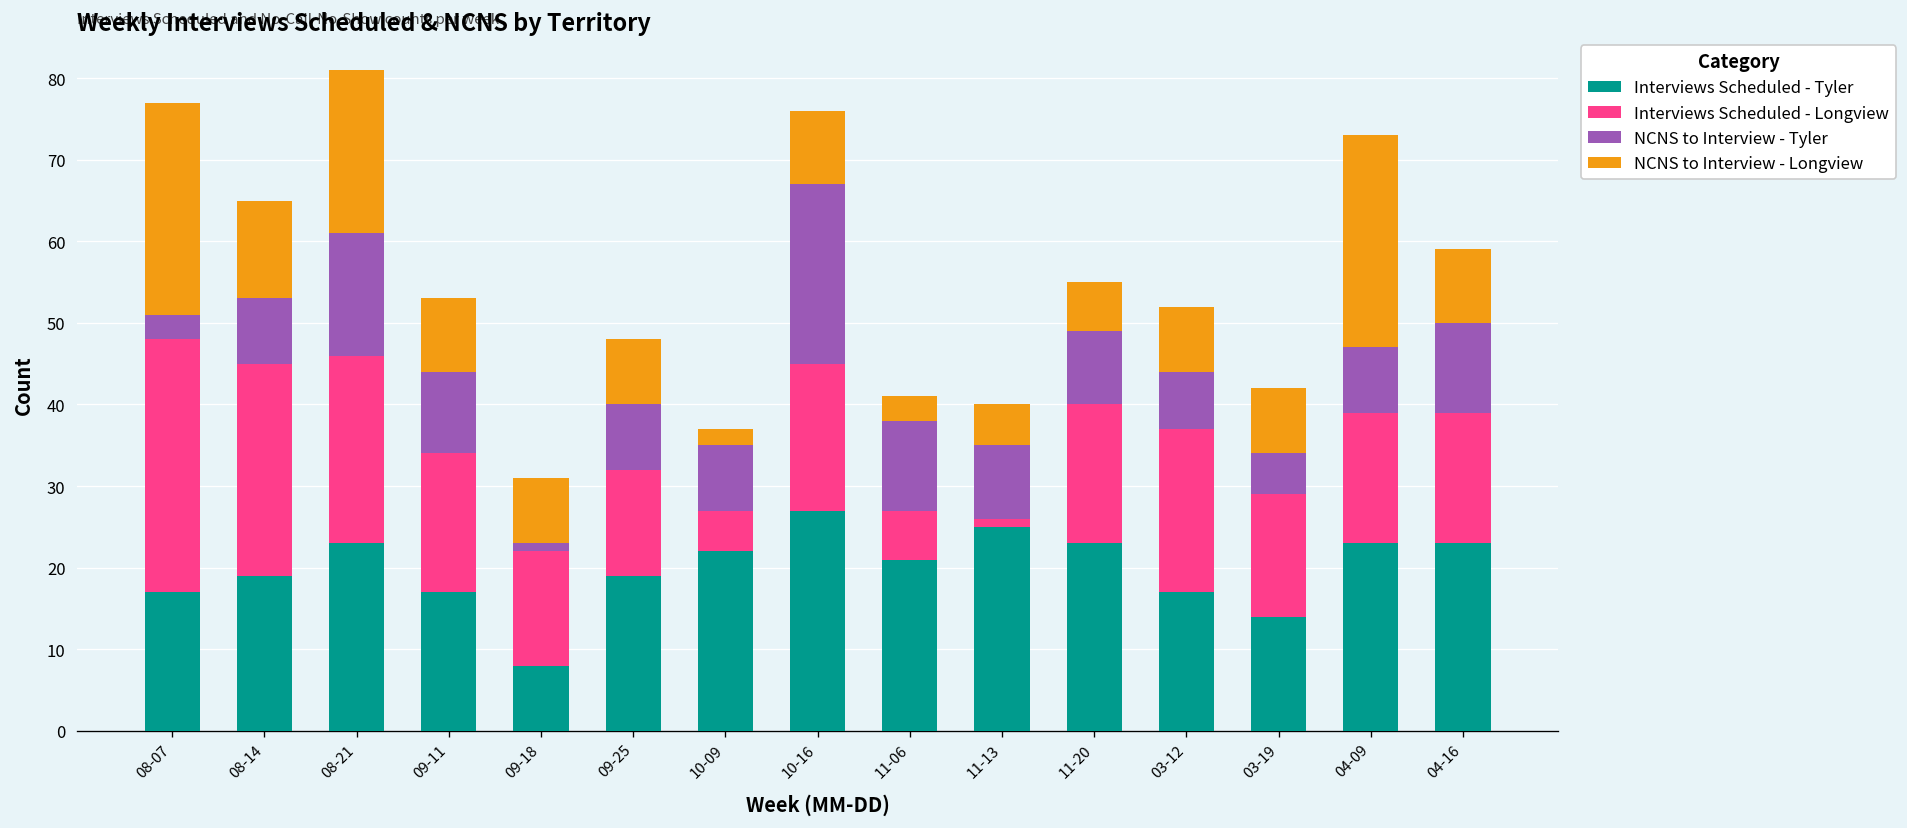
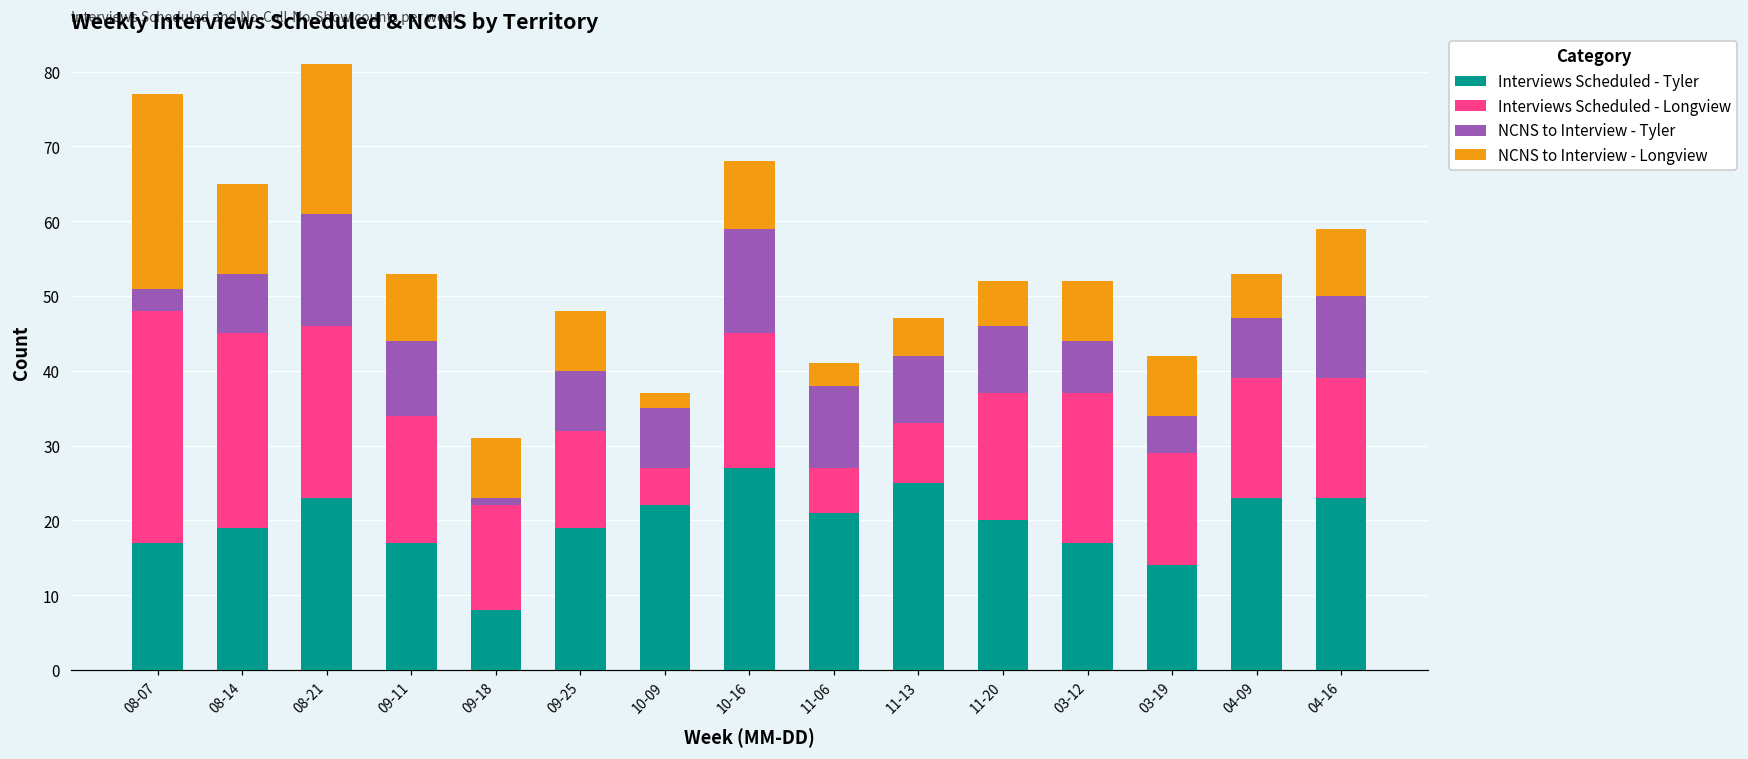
  {
    "Interviews Scheduled - Tyler": {
      "08-07": 17,
      "08-14": 19,
      "08-21": 23,
      "09-11": 17,
      "09-18": 8,
      "09-25": 19,
      "10-09": 22,
      "10-16": 27,
      "11-06": 21,
      "11-13": 25,
-     "11-20": 23,
+     "11-20": 20,
      "03-12": 17,
      "03-19": 14,
      "04-09": 23,
      "04-16": 23
    },
    "Interviews Scheduled - Longview": {
      "08-07": 31,
      "08-14": 26,
      "08-21": 23,
      "09-11": 17,
      "09-18": 14,
      "09-25": 13,
      "10-09": 5,
      "10-16": 18,
      "11-06": 6,
-     "11-13": 1,
+     "11-13": 8,
      "11-20": 17,
      "03-12": 20,
      "03-19": 15,
      "04-09": 16,
      "04-16": 16
    },
    "NCNS to Interview - Tyler": {
      "08-07": 3,
      "08-14": 8,
      "08-21": 15,
      "09-11": 10,
      "09-18": 1,
      "09-25": 8,
      "10-09": 8,
-     "10-16": 22,
+     "10-16": 14,
      "11-06": 11,
      "11-13": 9,
      "11-20": 9,
      "03-12": 7,
      "03-19": 5,
      "04-09": 8,
      "04-16": 11
    },
    "NCNS to Interview - Longview": {
      "08-07": 26,
      "08-14": 12,
      "08-21": 20,
      "09-11": 9,
      "09-18": 8,
      "09-25": 8,
      "10-09": 2,
      "10-16": 9,
      "11-06": 3,
      "11-13": 5,
      "11-20": 6,
      "03-12": 8,
      "03-19": 8,
-     "04-09": 26,
+     "04-09": 6,
      "04-16": 9
    }
  }
